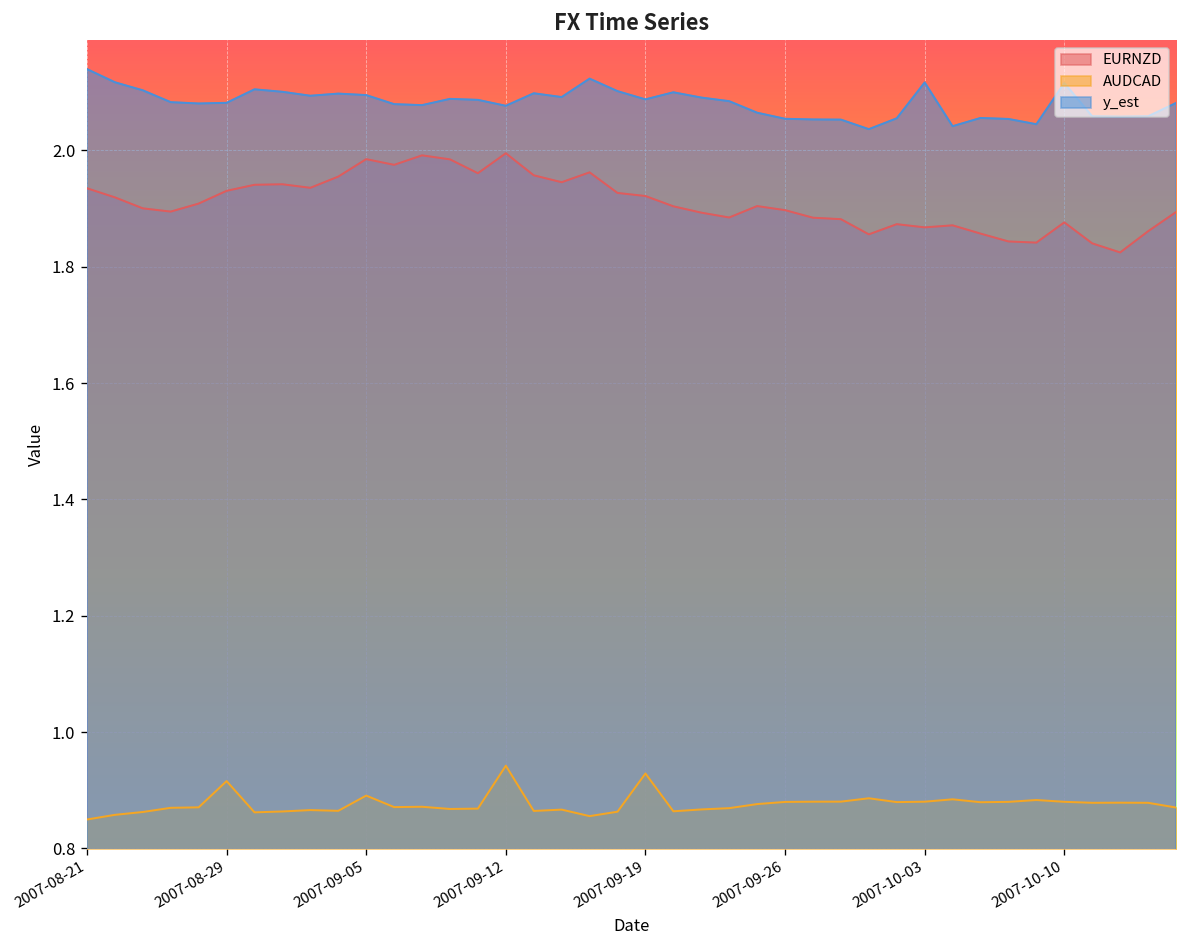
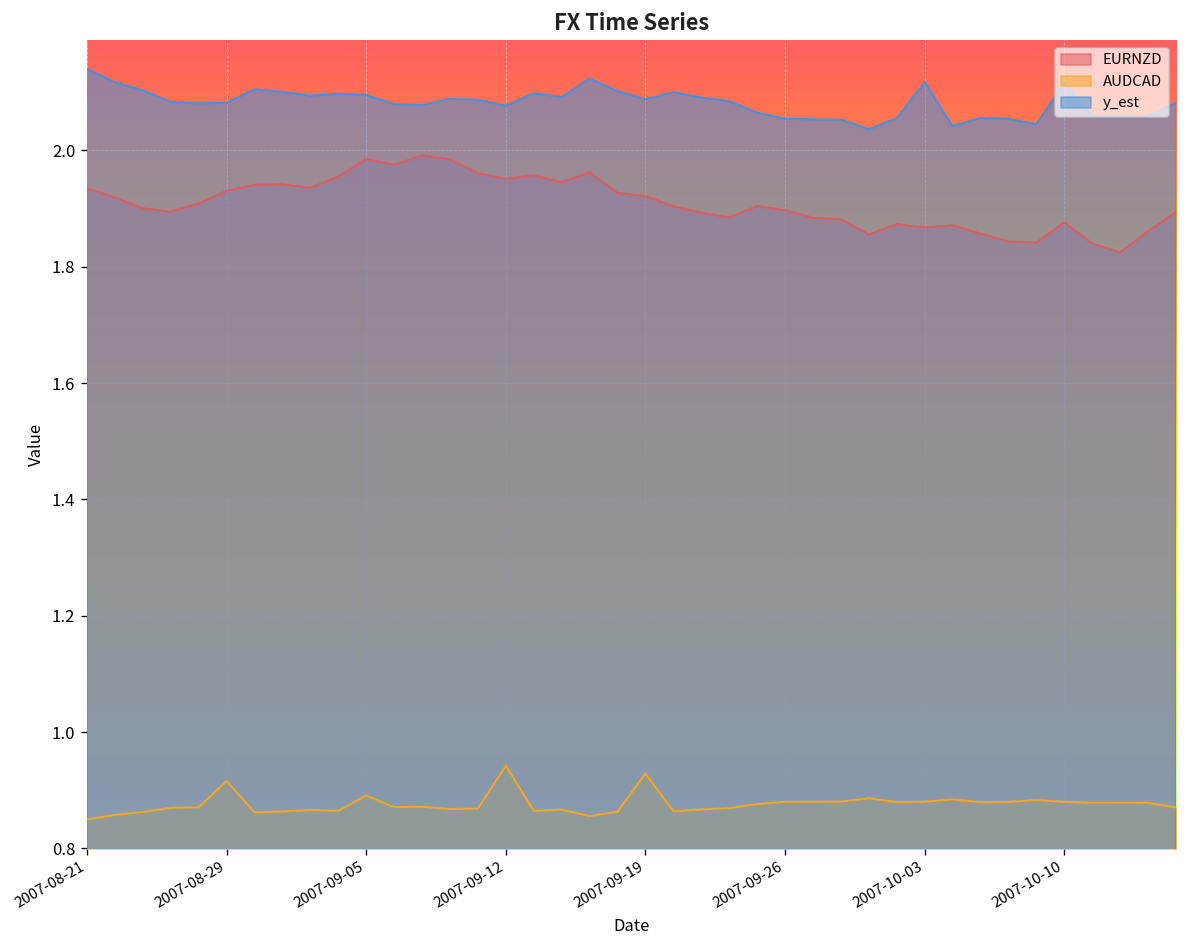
  {
    "EURNZD": {
      "2007-08-21": 1.93,
      "2007-08-29": 1.93,
      "2007-09-05": 1.99,
-     "2007-09-12": 2.00,
+     "2007-09-12": 1.95,
      "2007-09-19": 1.92,
      "2007-09-26": 1.90,
      "2007-10-03": 1.87,
      "2007-10-10": 1.88
    },
    "AUDCAD": {
      "2007-08-21": 0.85,
      "2007-08-29": 0.92,
      "2007-09-05": 0.89,
      "2007-09-12": 0.94,
      "2007-09-19": 0.93,
      "2007-09-26": 0.88,
      "2007-10-03": 0.88,
      "2007-10-10": 0.88
    },
    "y_est": {
      "2007-08-21": 2.14,
      "2007-08-29": 2.08,
      "2007-09-05": 2.10,
      "2007-09-12": 2.08,
      "2007-09-19": 2.09,
      "2007-09-26": 2.05,
      "2007-10-03": 2.12
    }
  }
